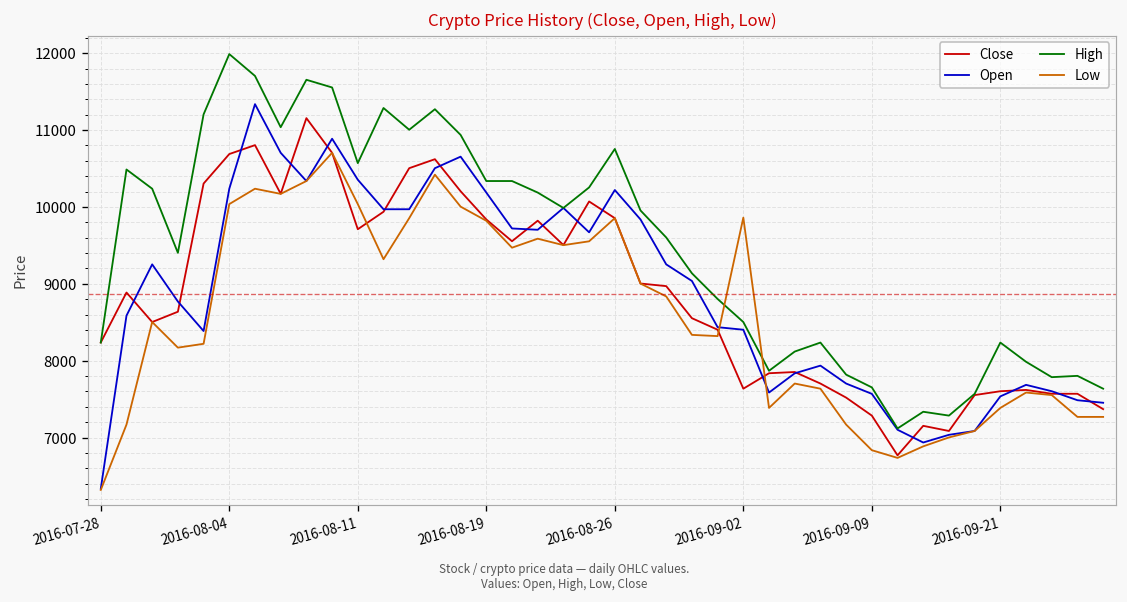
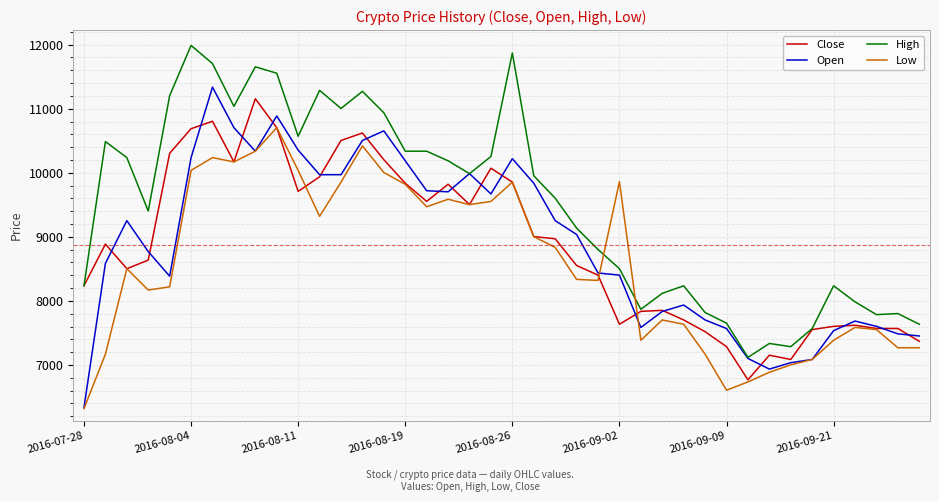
  {
    "Close": {
      "2016-08-04": 10700,
      "2016-08-11": 9700,
      "2016-09-02": 7600,
      "2016-09-09": 7300,
      "2016-09-21": 7600
    },
    "Open": {
      "2016-08-04": 10200,
      "2016-08-11": 10400,
      "2016-08-19": 10200,
      "2016-08-26": 10200,
      "2016-09-02": 8400,
      "2016-09-09": 7600,
      "2016-09-21": 7500
    },
    "High": {
      "2016-08-04": 12000,
      "2016-08-11": 10600,
      "2016-08-19": 10300,
-     "2016-08-26": 10800,
+     "2016-08-26": 11900,
      "2016-09-02": 8500,
      "2016-09-09": 7700,
      "2016-09-21": 8200
    },
    "Low": {
      "2016-08-04": 10000,
      "2016-08-11": 10000,
      "2016-09-02": 9900,
-     "2016-09-09": 6800,
+     "2016-09-09": 6600,
      "2016-09-21": 7400
    }
  }
